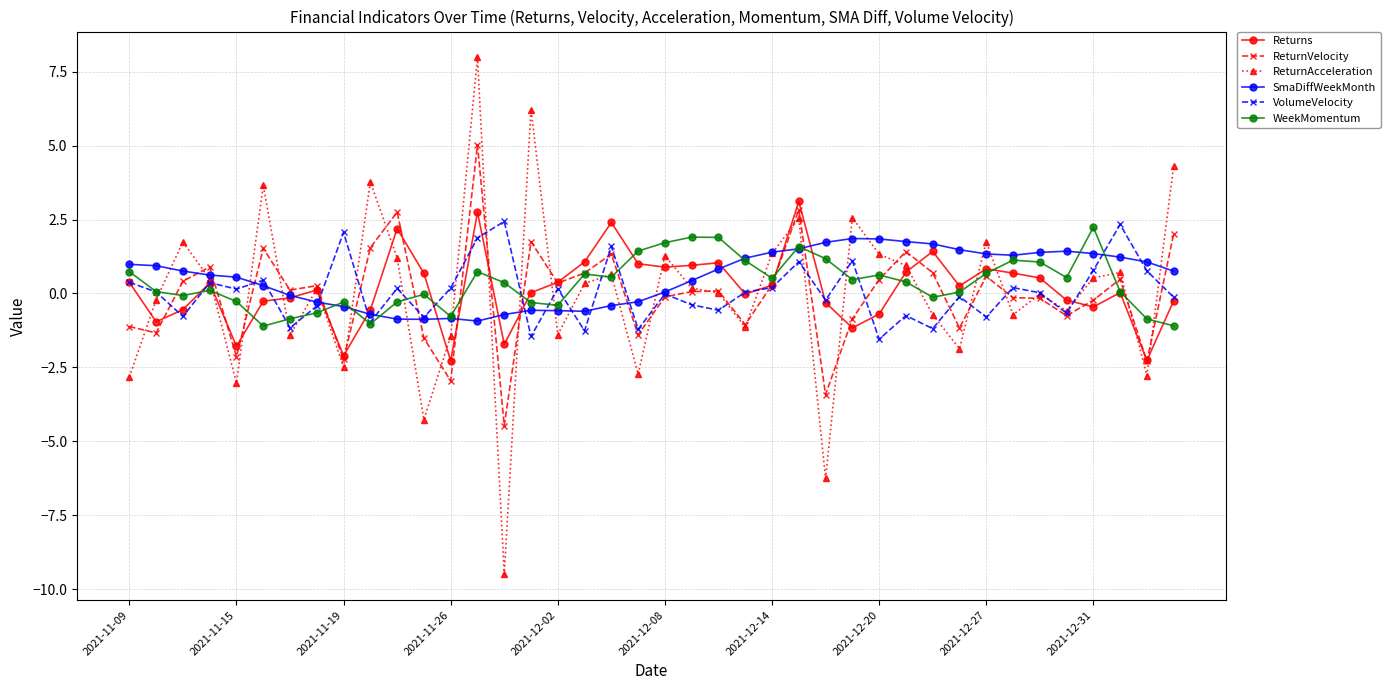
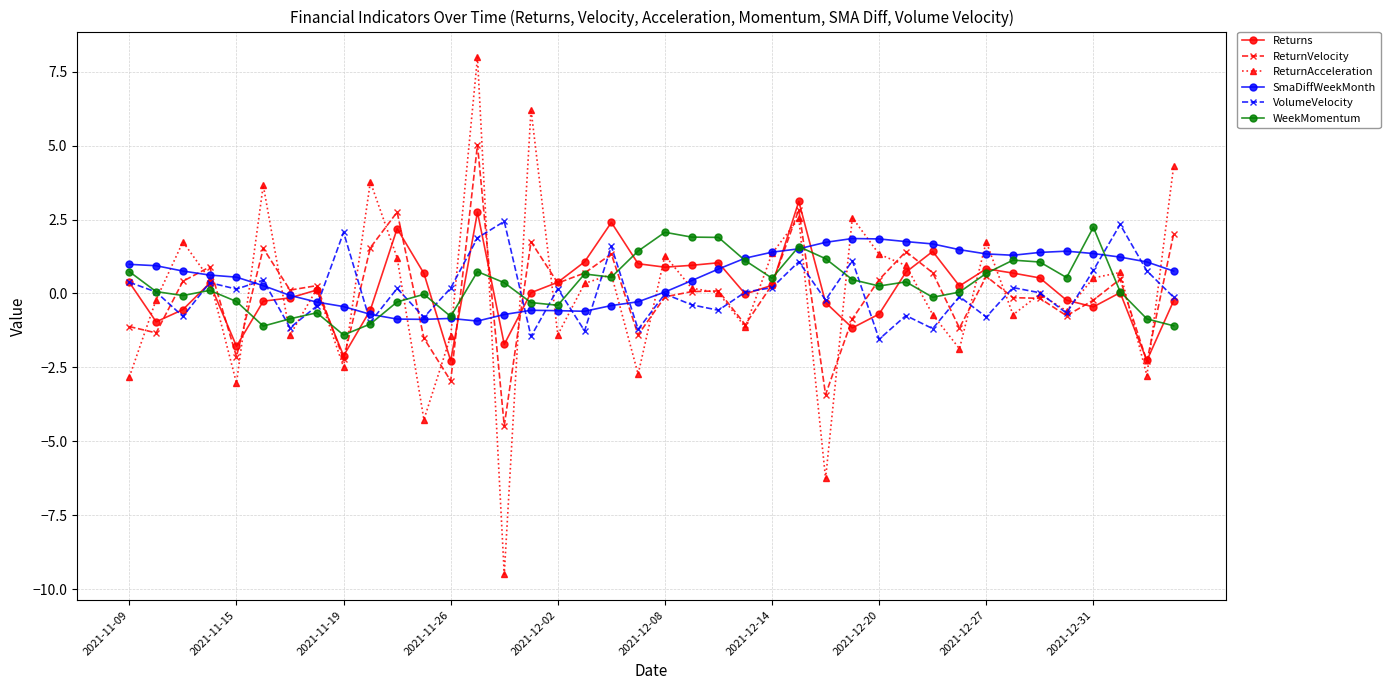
  {
    "WeekMomentum": {
      "2021-11-09": 0.7,
      "2021-11-15": -0.3,
-     "2021-11-19": -0.3,
+     "2021-11-19": -1.4,
      "2021-12-02": -0.4,
-     "2021-12-08": 1.7,
+     "2021-12-08": 2.1,
      "2021-12-14": 0.5,
-     "2021-12-20": 0.6,
+     "2021-12-20": 0.3,
      "2021-12-27": 0.7,
      "2021-12-31": 2.2
    }
  }
